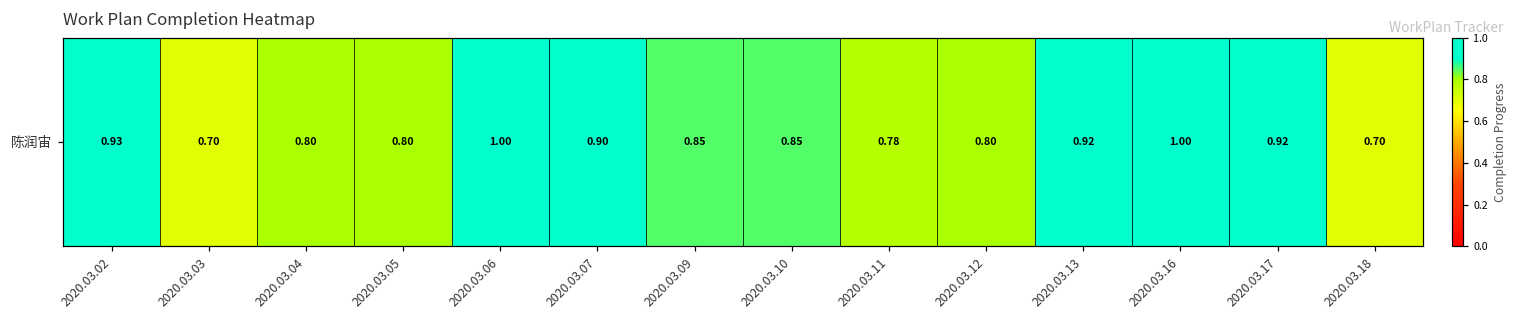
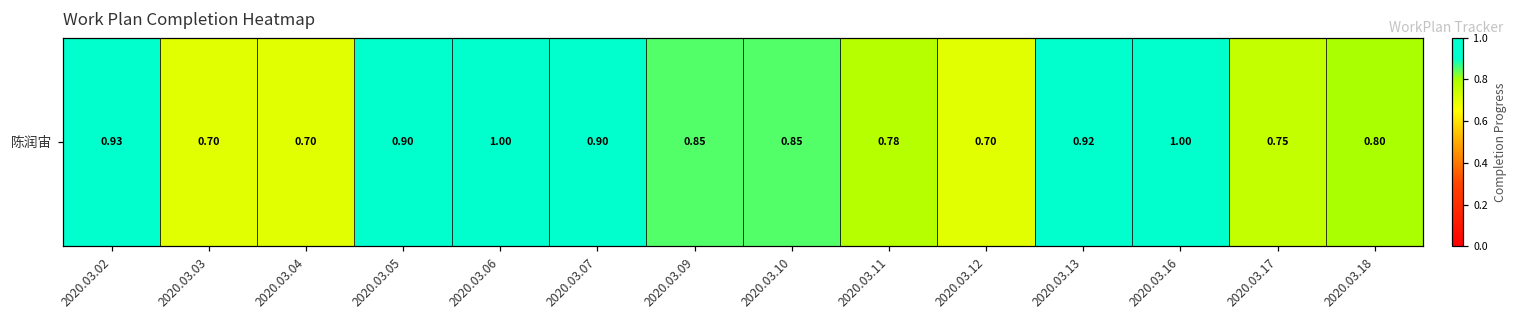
  {
    "陈润宙": {
      "2020.03.02": 0.93,
      "2020.03.03": 0.70,
-     "2020.03.04": 0.80,
-     "2020.03.05": 0.80,
+     "2020.03.04": 0.70,
+     "2020.03.05": 0.90,
      "2020.03.06": 1.00,
      "2020.03.07": 0.90,
      "2020.03.09": 0.85,
      "2020.03.10": 0.85,
      "2020.03.11": 0.78,
-     "2020.03.12": 0.80,
+     "2020.03.12": 0.70,
      "2020.03.13": 0.92,
      "2020.03.16": 1.00,
-     "2020.03.17": 0.92,
-     "2020.03.18": 0.70
+     "2020.03.17": 0.75,
+     "2020.03.18": 0.80
    }
  }
